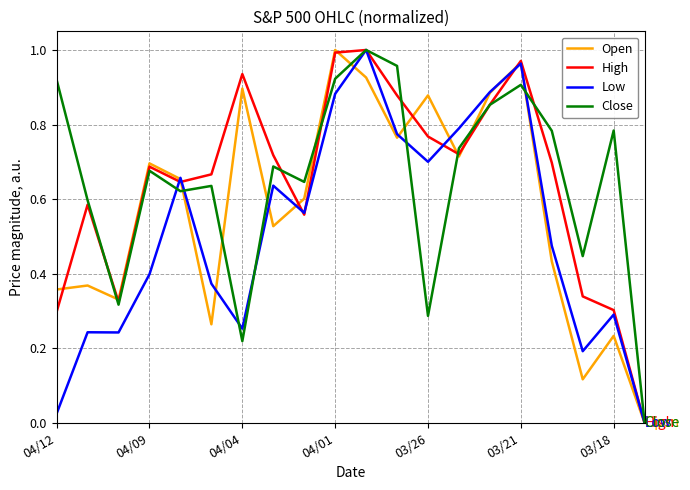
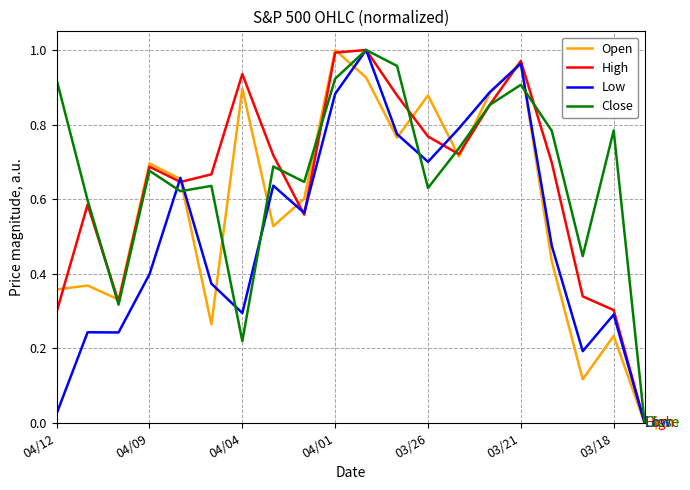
  {
    "Open": {
      "04/12": 0.36,
      "04/09": 0.70,
      "04/04": 0.90,
      "04/01": 1.00,
      "03/26": 0.88,
      "03/18": 0.23
    },
    "High": {
      "04/12": 0.30,
      "04/09": 0.69,
      "04/04": 0.94,
      "04/01": 0.99,
      "03/26": 0.77,
      "03/18": 0.30
    },
    "Low": {
      "04/12": 0.03,
      "04/09": 0.40,
-     "04/04": 0.25,
+     "04/04": 0.29,
      "04/01": 0.88,
      "03/26": 0.70,
      "03/18": 0.29
    },
    "Close": {
      "04/12": 0.92,
      "04/09": 0.68,
      "04/04": 0.22,
      "04/01": 0.92,
-     "03/26": 0.29,
+     "03/26": 0.63,
      "03/21": 0.91,
      "03/18": 0.78
    }
  }
